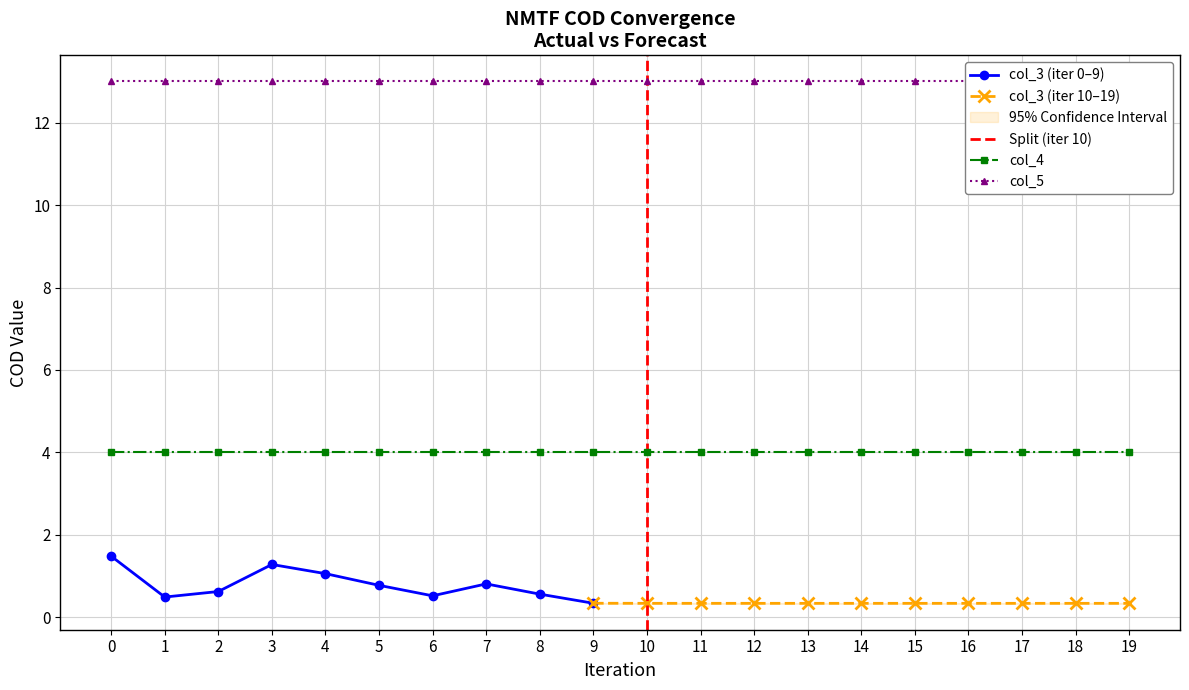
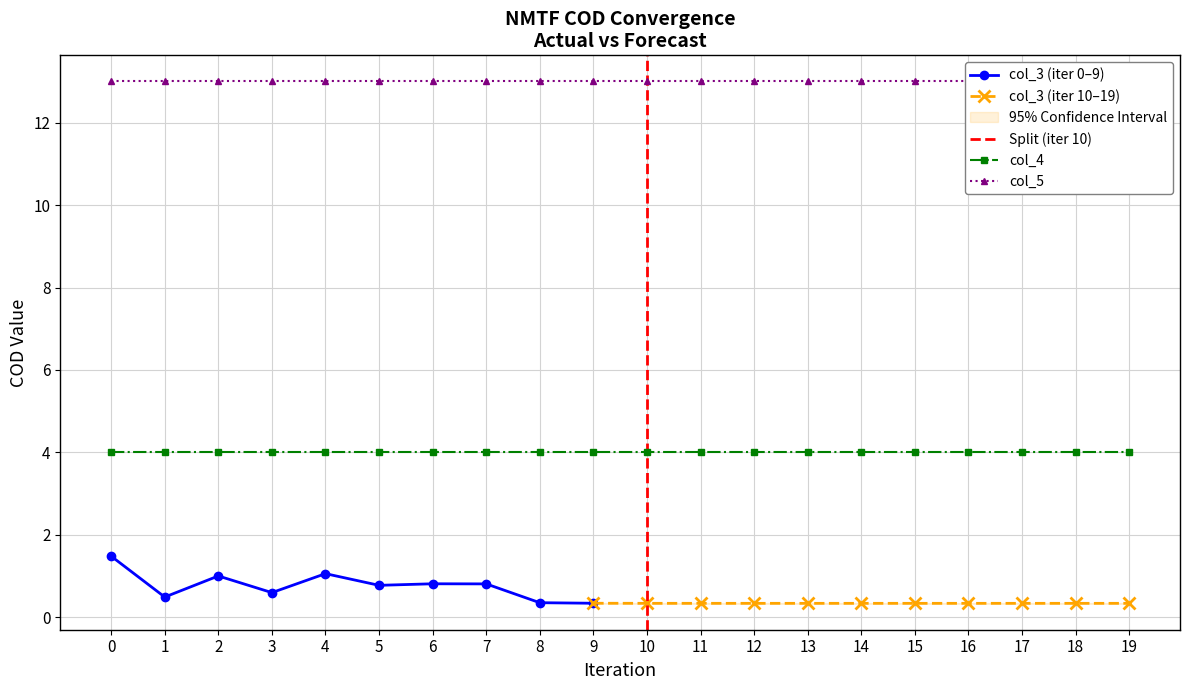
  {
    "col_3 (iter 0–9)": {
      "0": 1.5,
      "1": 0.5,
-     "2": 0.6,
-     "3": 1.3,
+     "2": 1.0,
+     "3": 0.6,
      "4": 1.1,
      "5": 0.8,
-     "6": 0.5,
+     "6": 0.8,
      "7": 0.8,
-     "8": 0.6
+     "8": 0.4
    },
    "95% Confidence Interval": {
      "10": 0.3,
      "11": 0.3,
      "12": 0.3,
      "13": 0.3,
      "14": 0.3,
      "15": 0.3,
      "16": 0.3,
      "17": 0.3,
      "18": 0.3,
      "19": 0.3
    },
    "col_4": {
      "0": 4.0,
      "1": 4.0,
      "2": 4.0,
      "3": 4.0,
      "4": 4.0,
      "5": 4.0,
      "6": 4.0,
      "7": 4.0,
      "8": 4.0,
      "9": 4.0,
      "10": 4.0,
      "11": 4.0,
      "12": 4.0,
      "13": 4.0,
      "14": 4.0,
      "15": 4.0,
      "16": 4.0,
      "17": 4.0,
      "18": 4.0,
      "19": 4.0
    },
    "col_5": {
      "0": 13.0,
      "1": 13.0,
      "2": 13.0,
      "3": 13.0,
      "4": 13.0,
      "5": 13.0,
      "6": 13.0,
      "7": 13.0,
      "8": 13.0,
      "9": 13.0,
      "10": 13.0,
      "11": 13.0,
      "12": 13.0,
      "13": 13.0,
      "14": 13.0,
      "15": 13.0
    }
  }
